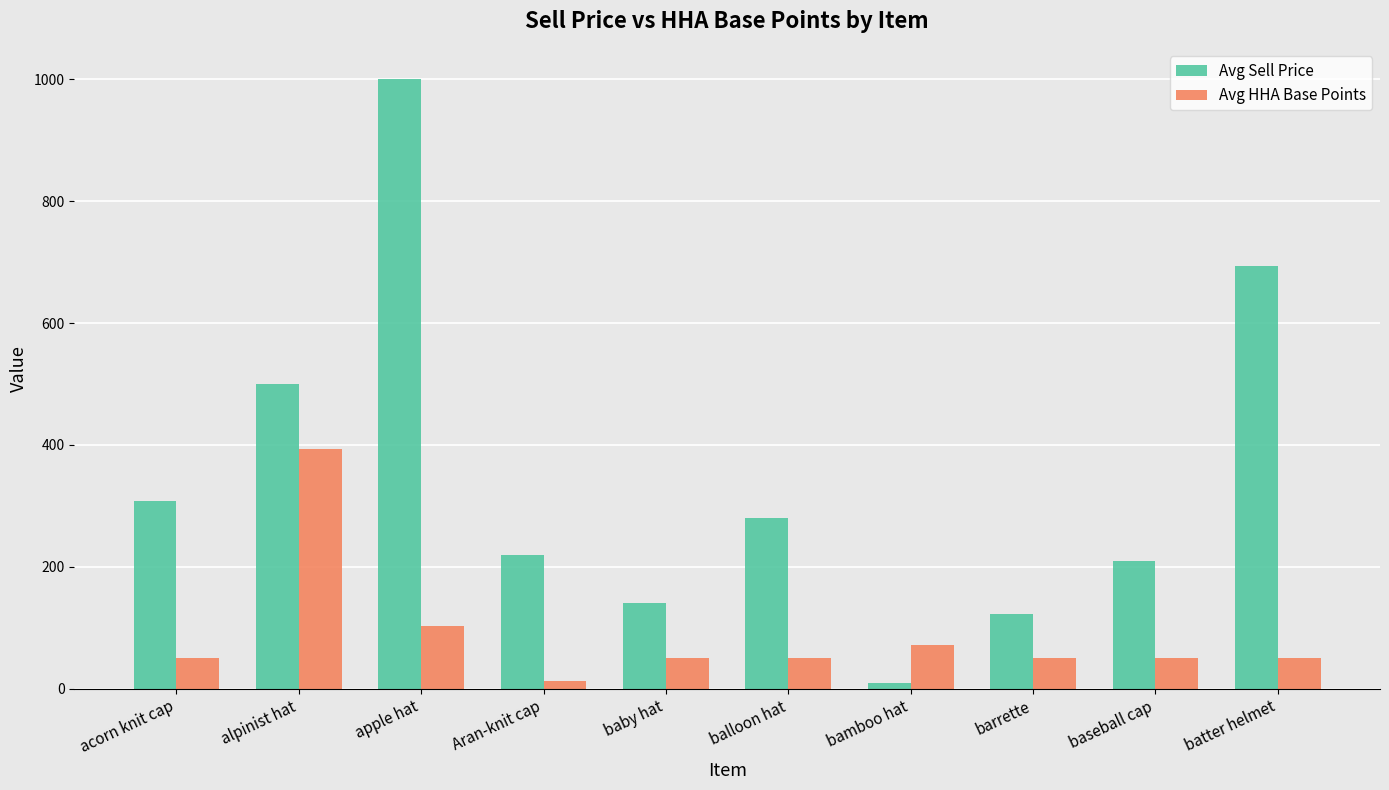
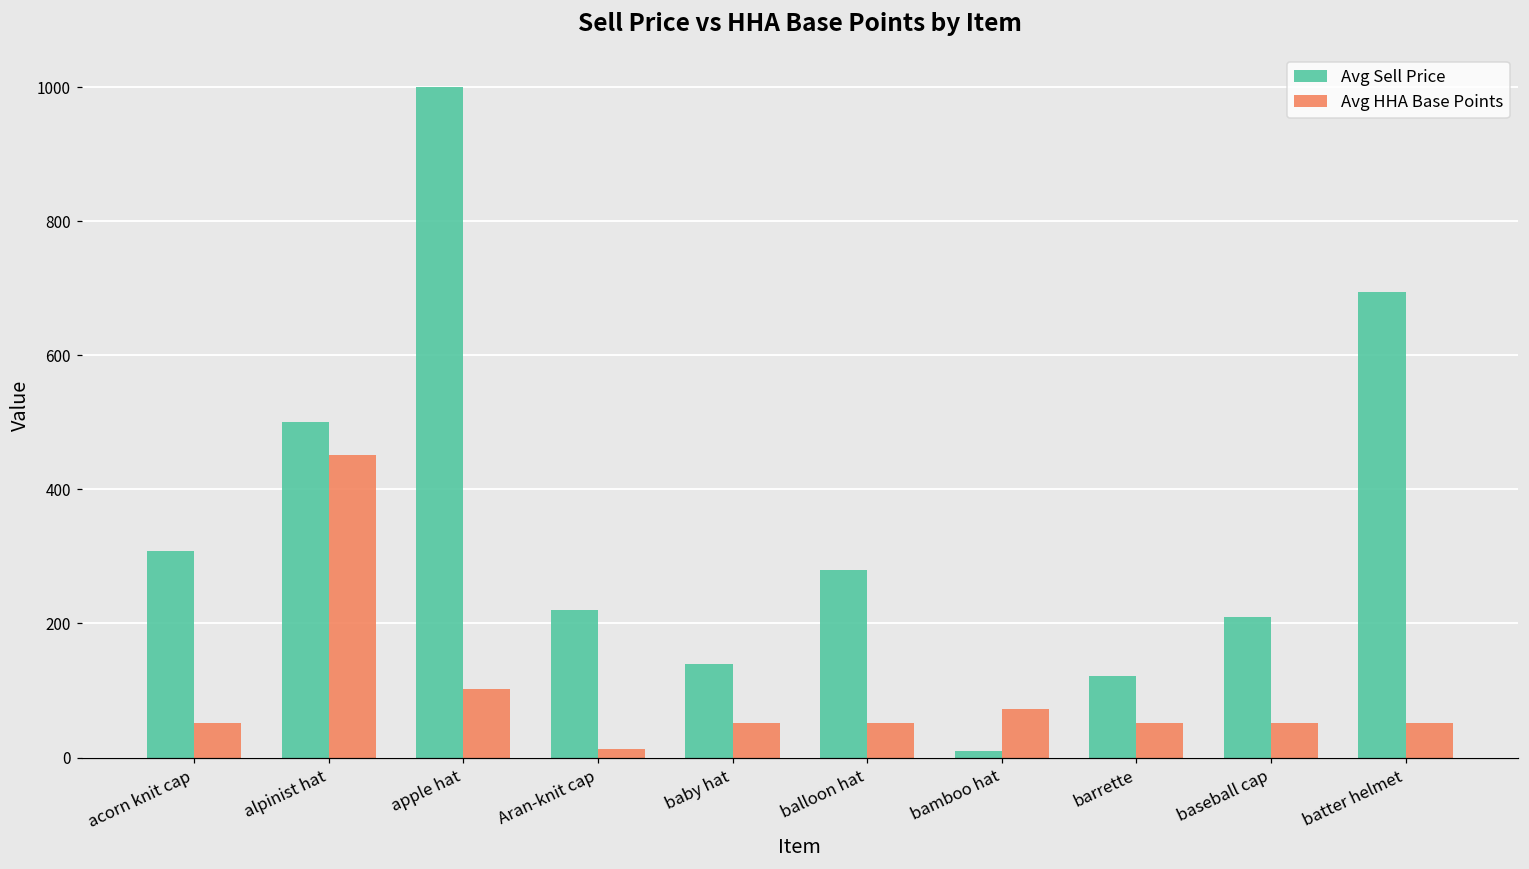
  {
    "Avg Sell Price": {
      "acorn knit cap": 310,
      "alpinist hat": 500,
      "apple hat": 1000,
      "Aran-knit cap": 220,
      "baby hat": 140,
      "balloon hat": 280,
      "bamboo hat": 10,
      "barrette": 120,
      "baseball cap": 210,
      "batter helmet": 690
    },
    "Avg HHA Base Points": {
      "acorn knit cap": 50,
-     "alpinist hat": 390,
+     "alpinist hat": 450,
      "apple hat": 100,
      "Aran-knit cap": 10,
      "baby hat": 50,
      "balloon hat": 50,
      "bamboo hat": 70,
      "barrette": 50,
      "baseball cap": 50,
      "batter helmet": 50
    }
  }
